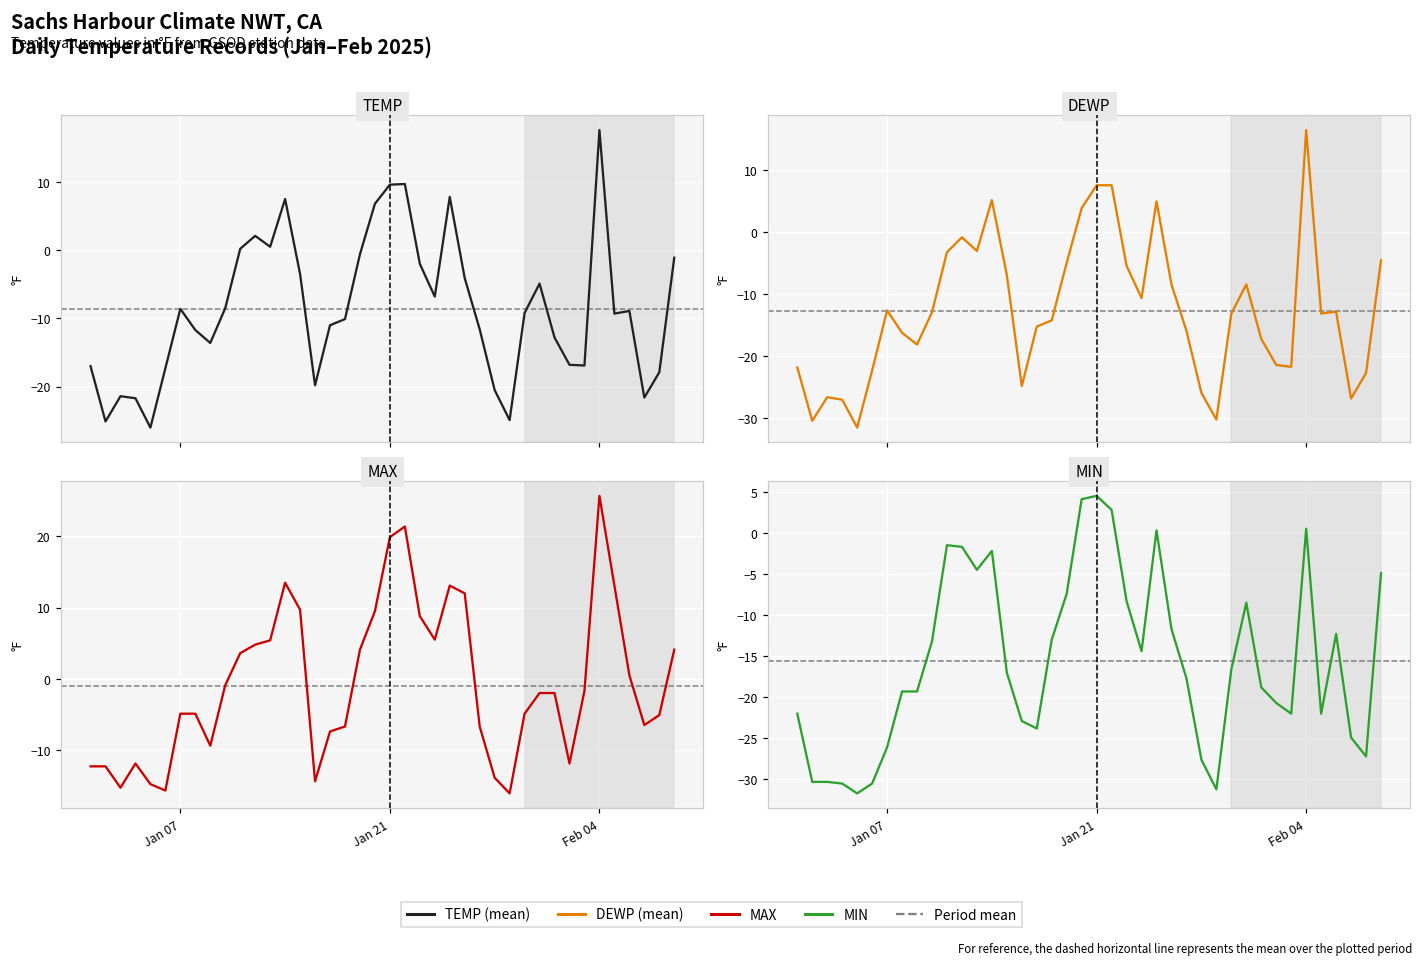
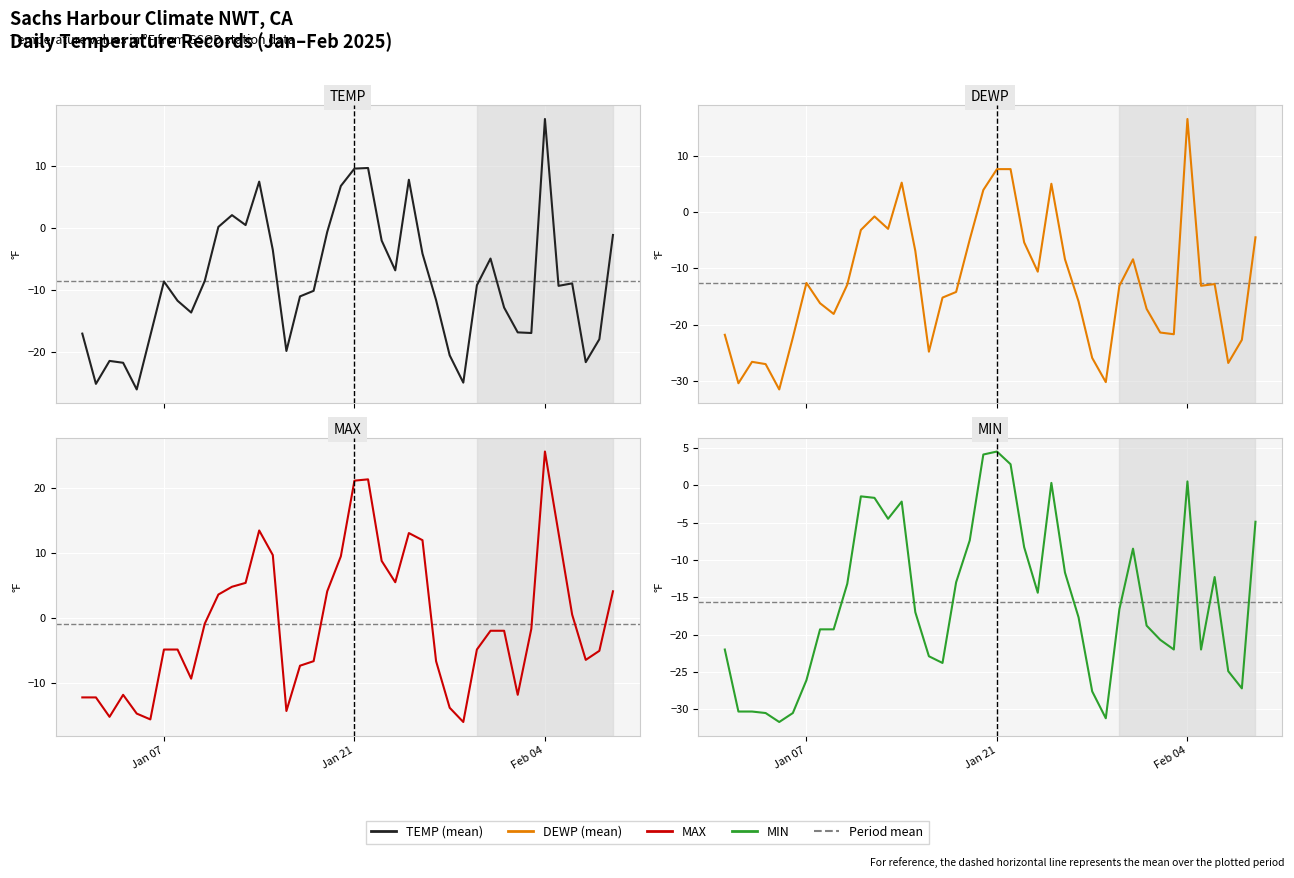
  {
    "MAX": {
      "Jan 07": -5,
-     "Jan 21": 20,
+     "Jan 21": 21,
      "Feb 04": 26
    },
    "MIN": {
      "Jan 07": -26,
      "Jan 21": 5,
      "Feb 04": 1
    }
  }
